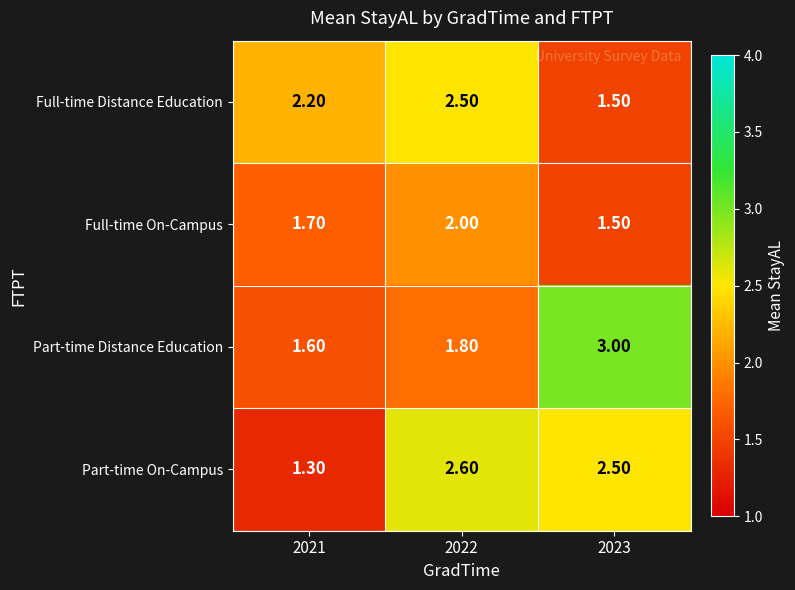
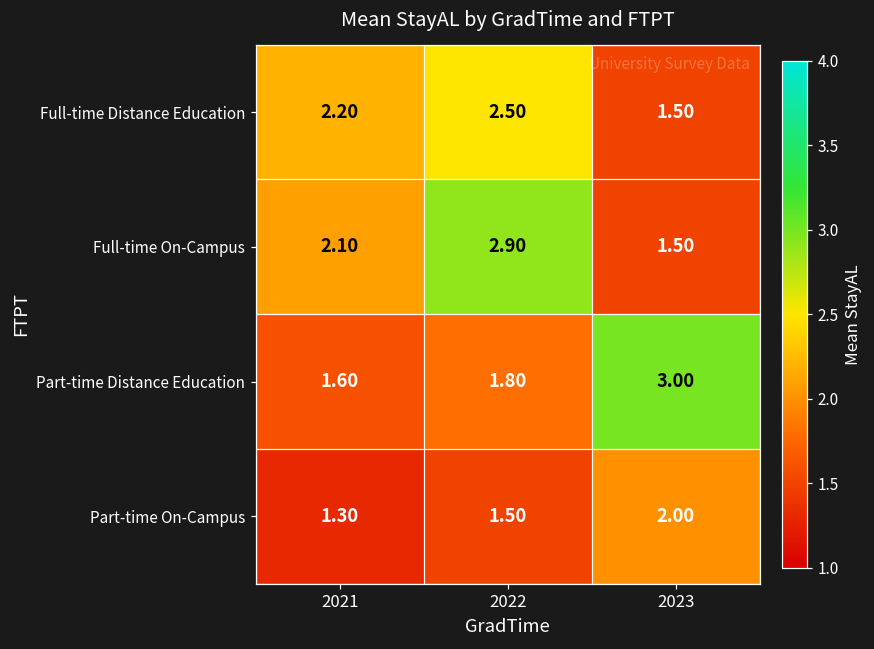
  {
    "Full-time Distance Education": {
      "2021": 2.20,
      "2022": 2.50
    },
    "Full-time On-Campus": {
-     "2021": 1.70,
-     "2022": 2.00,
+     "2021": 2.10,
+     "2022": 2.90,
      "2023": 1.50
    },
    "Part-time Distance Education": {
      "2021": 1.60,
      "2022": 1.80,
      "2023": 3.00
    },
    "Part-time On-Campus": {
      "2021": 1.30,
-     "2022": 2.60,
-     "2023": 2.50
+     "2022": 1.50,
+     "2023": 2.00
    }
  }
